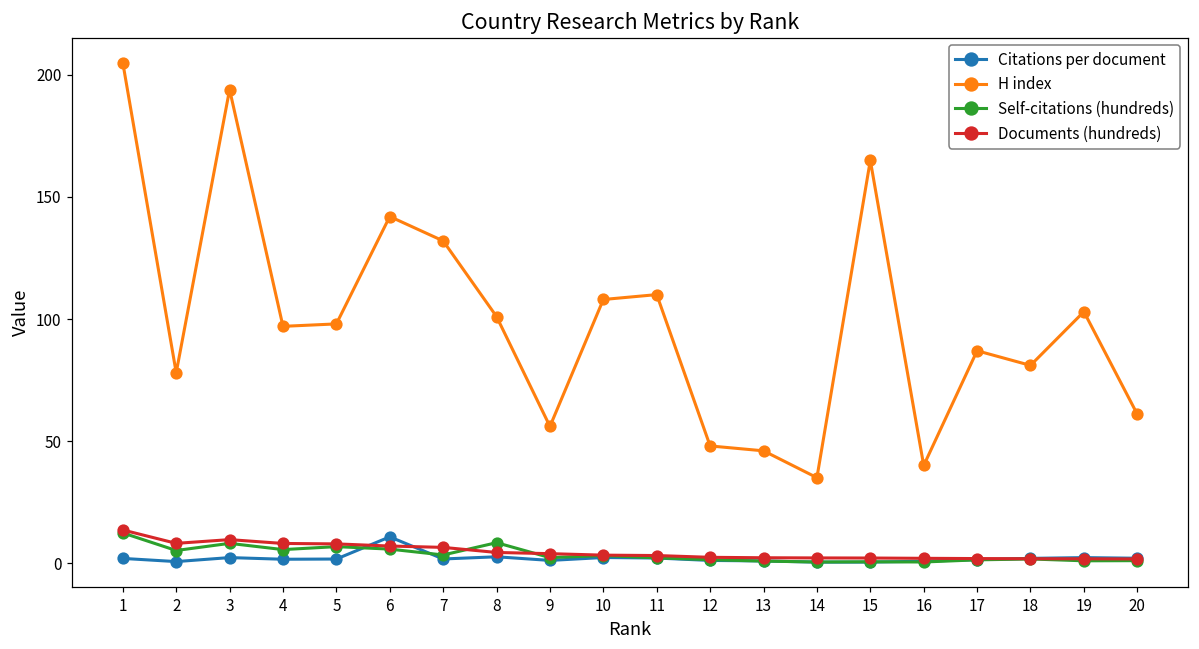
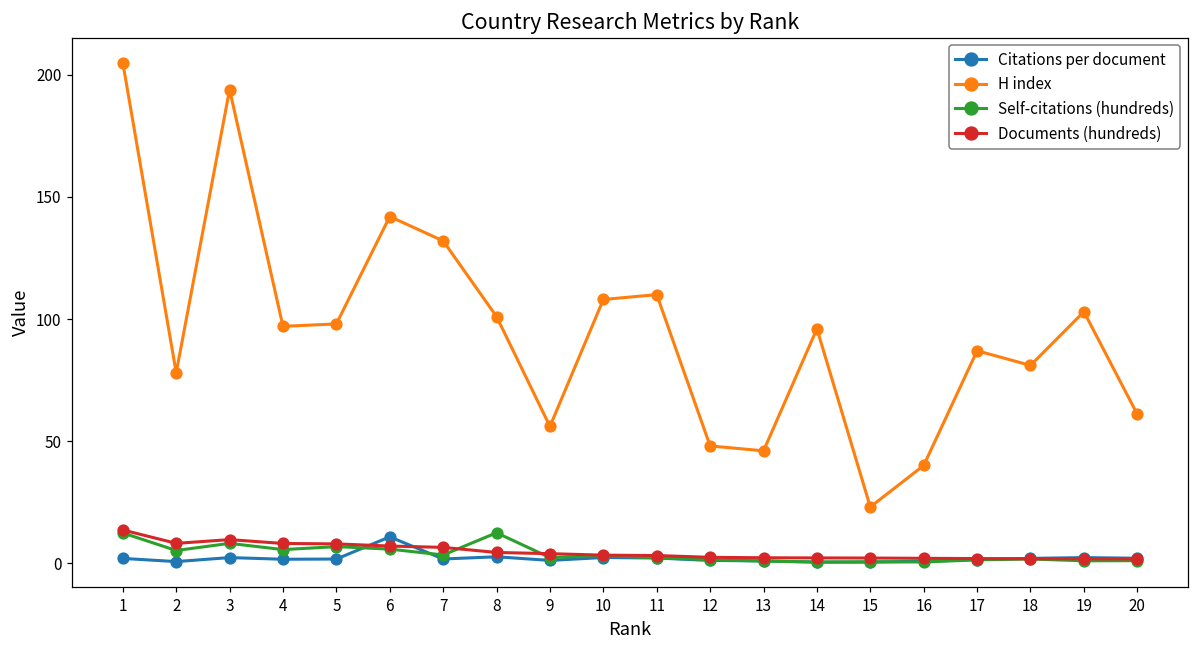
  {
    "Citations per document": {
      "1": 2,
      "2": 1,
      "3": 2,
      "4": 2,
      "5": 2,
      "6": 11,
      "7": 2,
      "8": 3,
      "9": 1
    },
    "H index": {
      "1": 205,
      "2": 78,
      "3": 194,
      "4": 97,
      "5": 98,
      "6": 142,
      "7": 132,
      "8": 101,
      "9": 56,
      "10": 108,
      "11": 110,
      "12": 48,
      "13": 46,
-     "14": 35,
-     "15": 165,
+     "14": 96,
+     "15": 23,
      "16": 40,
      "17": 87,
      "18": 81,
      "19": 103,
      "20": 61
    },
    "Self-citations (hundreds)": {
      "1": 12,
      "2": 5,
      "3": 8,
      "4": 6,
      "6": 6,
      "7": 3,
-     "8": 8,
+     "8": 12,
      "9": 2
    },
    "Documents (hundreds)": {
      "1": 14,
      "2": 8,
      "3": 10,
      "4": 8,
      "6": 7,
      "7": 6,
      "8": 4,
      "9": 4,
      "13": 2,
      "14": 2,
      "15": 2,
      "16": 2
    }
  }
